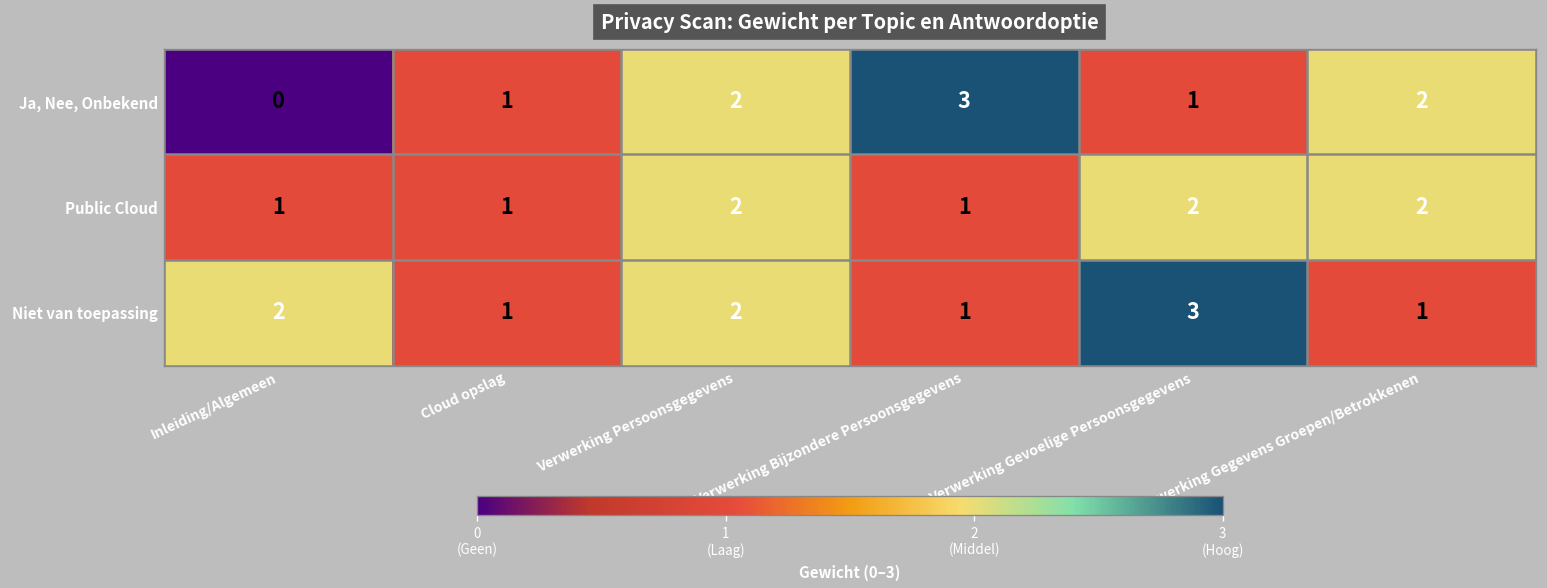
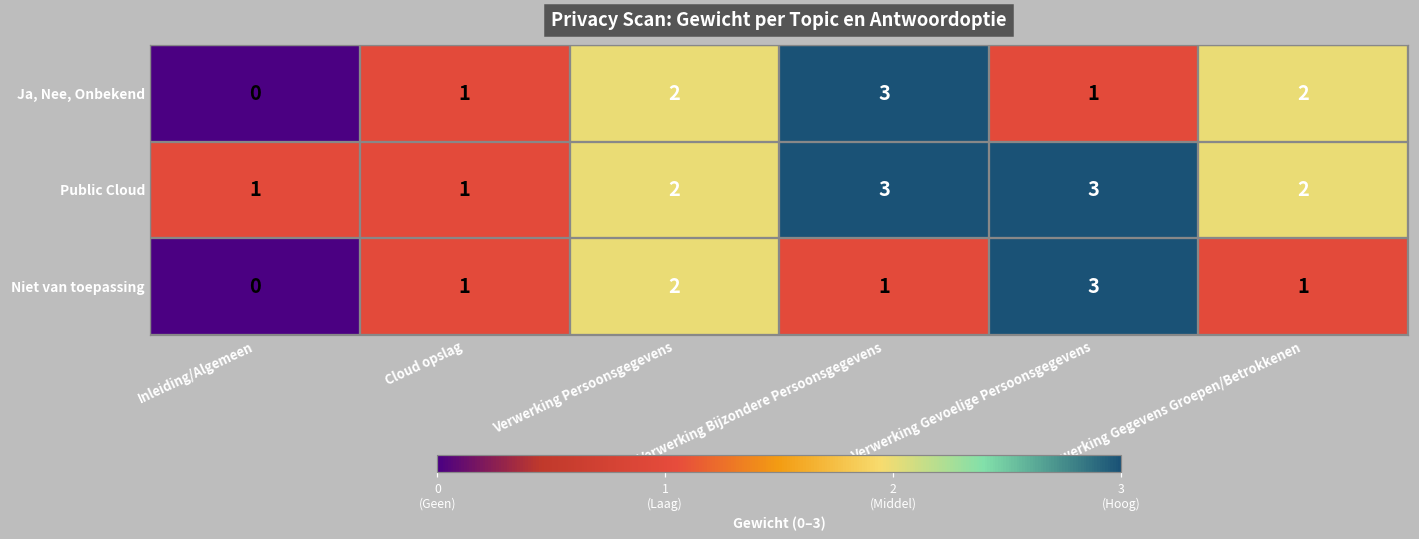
  {
    "Ja, Nee, Onbekend": {
      "Inleiding/Algemeen": 0,
      "Cloud opslag": 1,
      "Verwerking Persoonsgegevens": 2,
      "Verwerking Bijzondere Persoonsgegevens": 3,
      "Verwerking Gevoelige Persoonsgegevens": 1,
      "Verwerking Gegevens Groepen/Betrokkenen": 2
    },
    "Public Cloud": {
      "Inleiding/Algemeen": 1,
      "Cloud opslag": 1,
      "Verwerking Persoonsgegevens": 2,
-     "Verwerking Bijzondere Persoonsgegevens": 1,
-     "Verwerking Gevoelige Persoonsgegevens": 2,
+     "Verwerking Bijzondere Persoonsgegevens": 3,
+     "Verwerking Gevoelige Persoonsgegevens": 3,
      "Verwerking Gegevens Groepen/Betrokkenen": 2
    },
    "Niet van toepassing": {
-     "Inleiding/Algemeen": 2,
+     "Inleiding/Algemeen": 0,
      "Cloud opslag": 1,
      "Verwerking Persoonsgegevens": 2,
      "Verwerking Bijzondere Persoonsgegevens": 1,
      "Verwerking Gevoelige Persoonsgegevens": 3,
      "Verwerking Gegevens Groepen/Betrokkenen": 1
    }
  }
